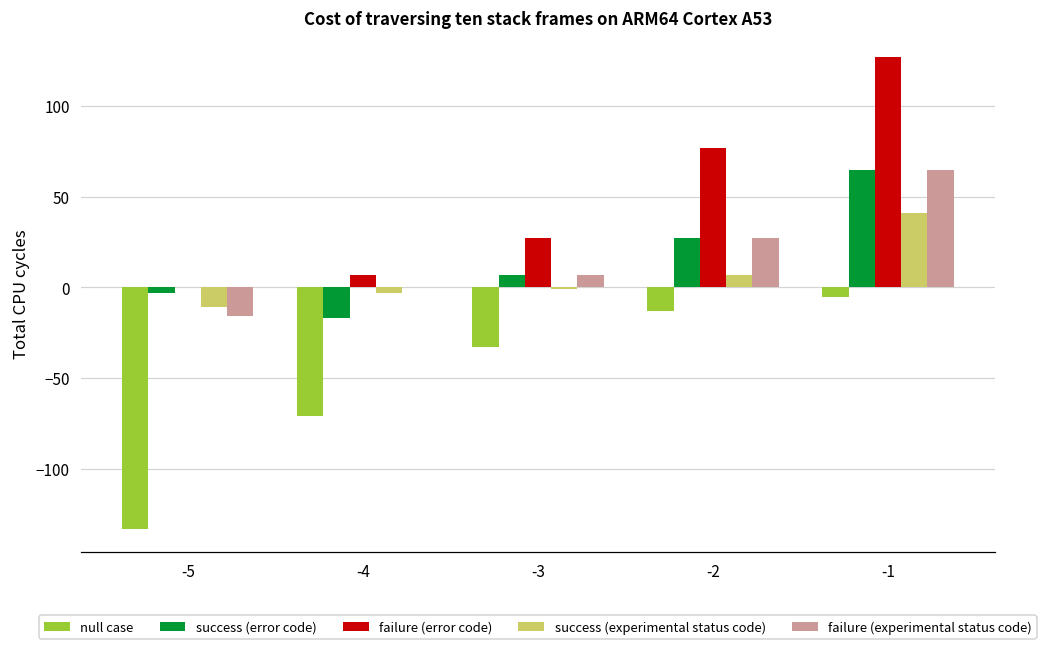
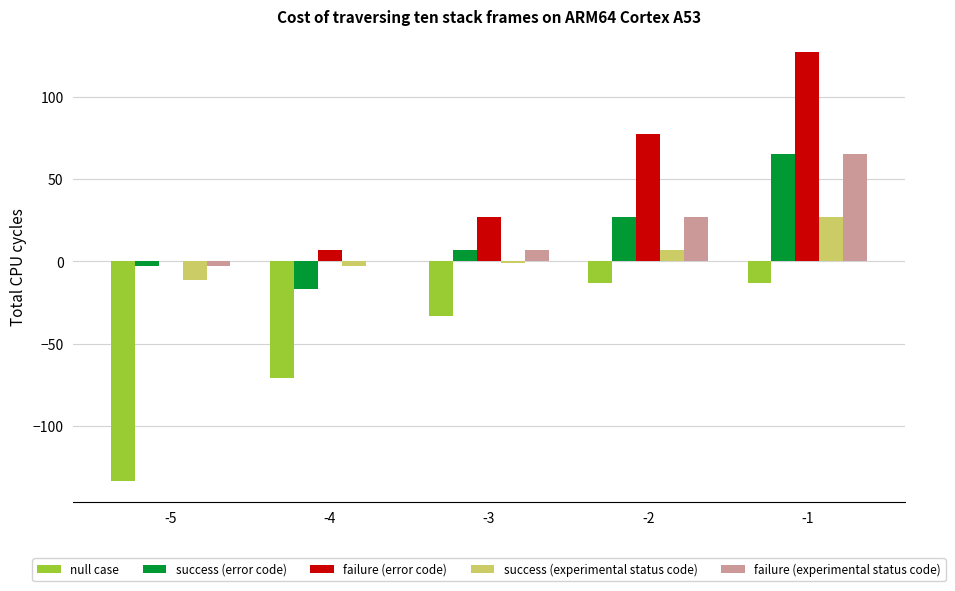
  {
    "null case": {
      "-5": -133,
      "-4": -71,
      "-3": -33,
      "-2": -13,
-     "-1": -5
+     "-1": -13
    },
    "success (error code)": {
      "-5": -3,
      "-4": -17,
      "-3": 7,
      "-2": 27,
      "-1": 65
    },
    "failure (error code)": {
      "-5": 0,
      "-4": 7,
      "-3": 27,
      "-2": 77,
      "-1": 127
    },
    "success (experimental status code)": {
      "-5": -11,
      "-4": -3,
      "-2": 7,
-     "-1": 41
+     "-1": 27
    },
    "failure (experimental status code)": {
-     "-5": -16,
+     "-5": -3,
      "-4": 0,
      "-3": 7,
      "-2": 27,
      "-1": 65
    }
  }
